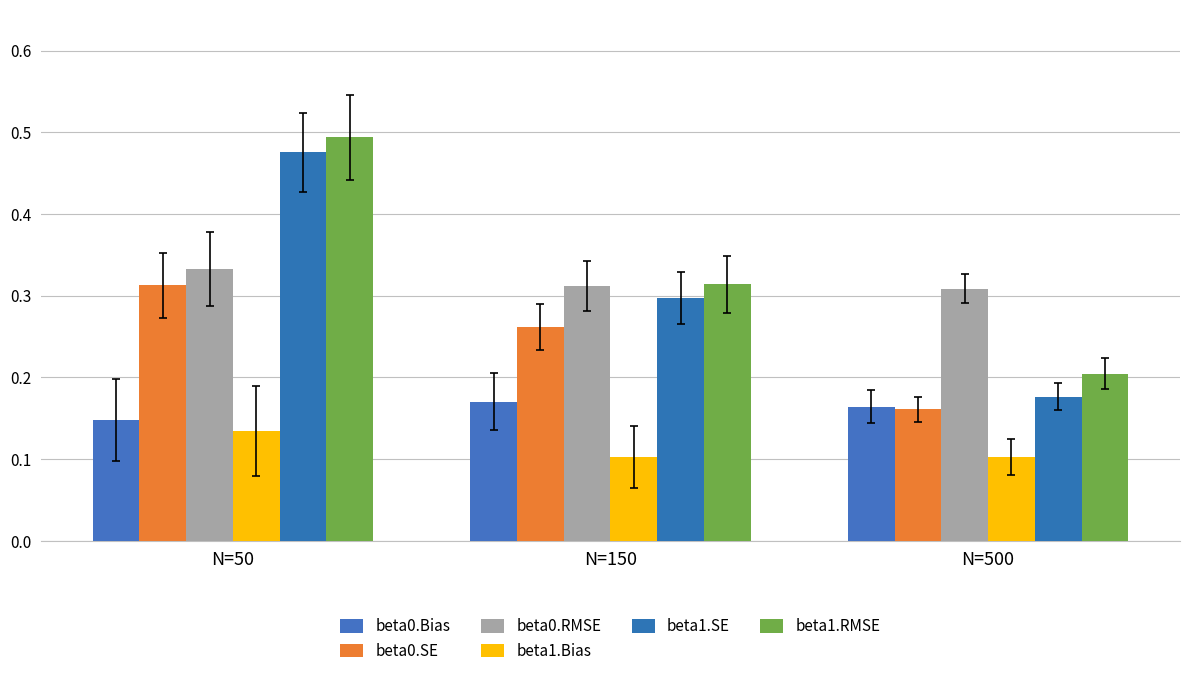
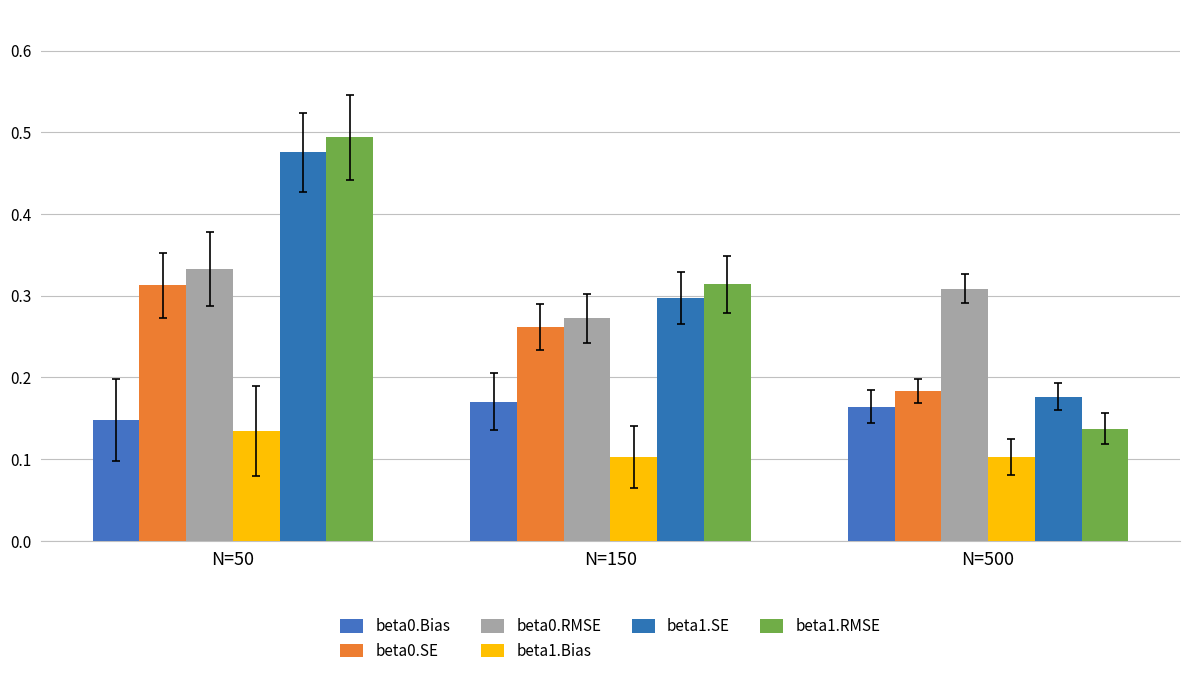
  {
    "beta0.SE": {
      "N=50": 0.31,
      "N=150": 0.26,
-     "N=500": 0.16
+     "N=500": 0.18
    },
    "beta0.RMSE": {
      "N=50": 0.33,
-     "N=150": 0.31,
+     "N=150": 0.27,
      "N=500": 0.31
    },
    "beta1.Bias": {
      "N=50": 0.13,
      "N=150": 0.10,
      "N=500": 0.10
    },
    "beta1.RMSE": {
      "N=50": 0.49,
      "N=150": 0.31,
-     "N=500": 0.20
+     "N=500": 0.14
    }
  }
